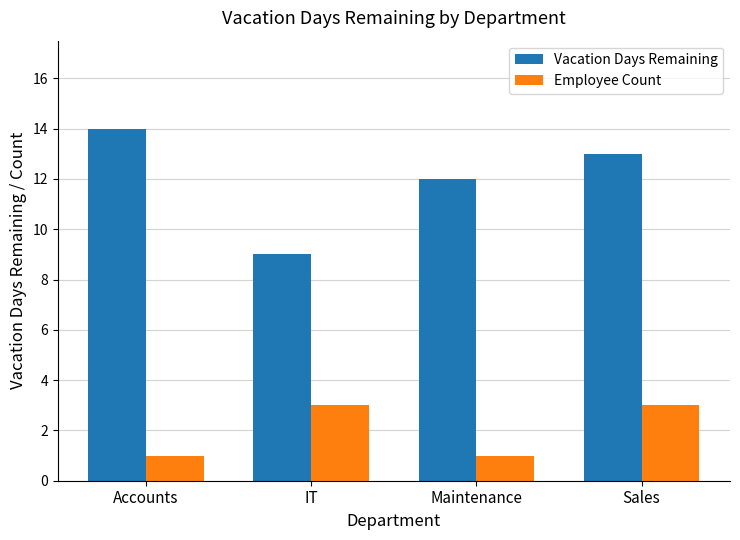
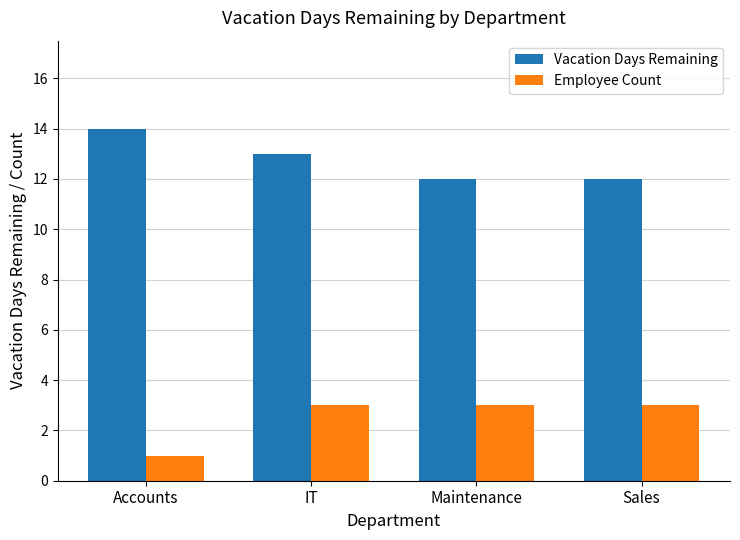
  {
    "Vacation Days Remaining": {
      "Accounts": 14,
-     "IT": 9,
+     "IT": 13,
      "Maintenance": 12,
-     "Sales": 13
+     "Sales": 12
    },
    "Employee Count": {
      "Accounts": 1,
      "IT": 3,
-     "Maintenance": 1,
+     "Maintenance": 3,
      "Sales": 3
    }
  }
